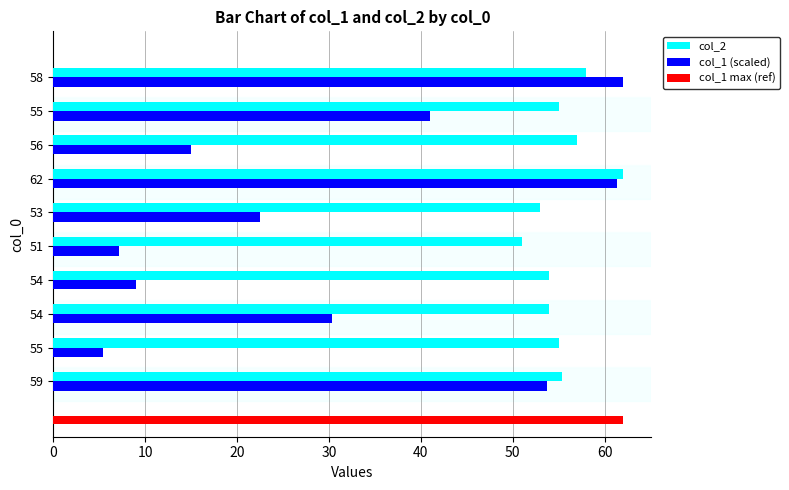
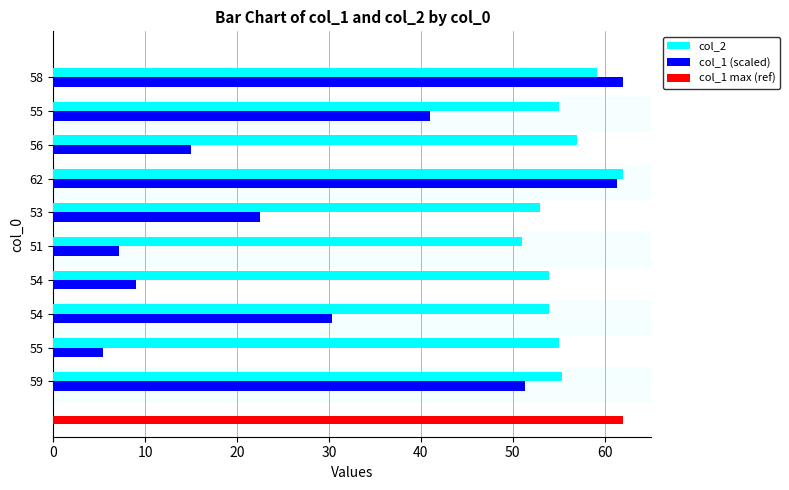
  {
    "col_2": {
-     "58": 58,
+     "58": 59,
      "56": 57,
      "62": 62,
      "53": 53,
      "51": 51,
      "59": 55
    },
    "col_1 (scaled)": {
      "58": 62,
      "56": 15,
      "62": 61,
      "53": 23,
      "51": 7,
-     "59": 54
+     "59": 51
    }
  }
